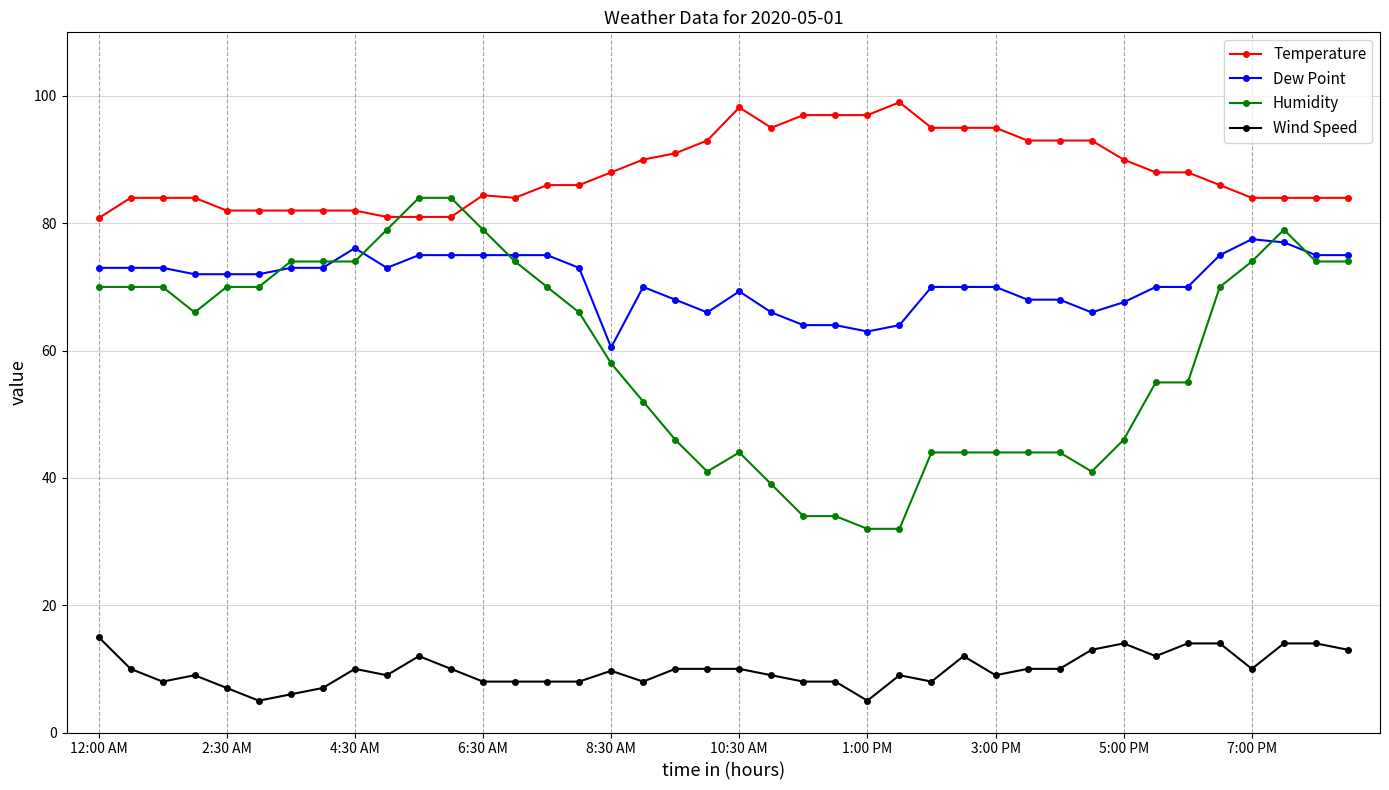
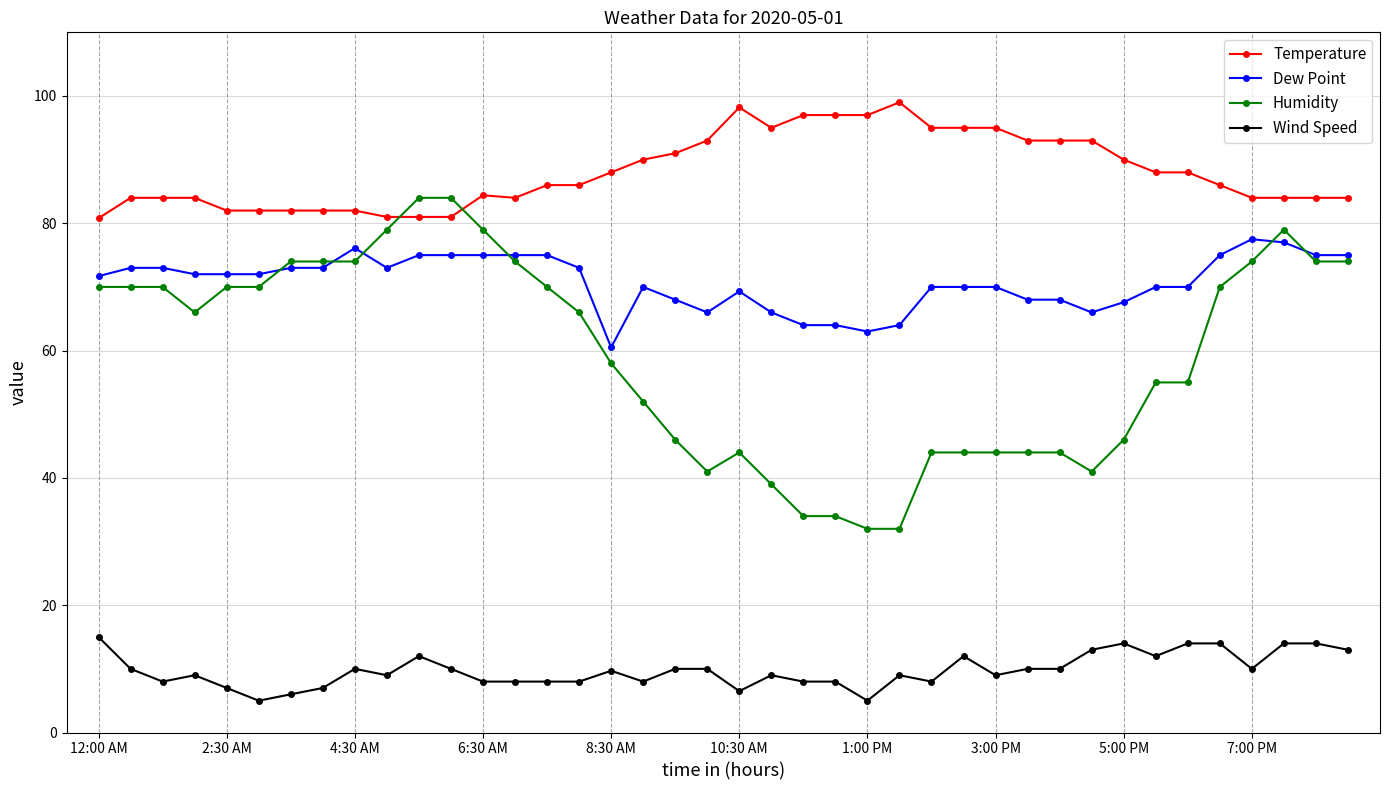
  {
    "Temperature": {
      "12:00 AM": 81,
      "2:30 AM": 82,
      "4:30 AM": 82,
      "6:30 AM": 84,
      "8:30 AM": 88,
      "10:30 AM": 98,
      "1:00 PM": 97,
      "3:00 PM": 95,
      "5:00 PM": 90,
      "7:00 PM": 84
    },
    "Dew Point": {
-     "12:00 AM": 73,
+     "12:00 AM": 72,
      "2:30 AM": 72,
      "4:30 AM": 76,
      "6:30 AM": 75,
      "8:30 AM": 61,
      "10:30 AM": 69,
      "1:00 PM": 63,
      "3:00 PM": 70,
      "5:00 PM": 68,
      "7:00 PM": 78
    },
    "Humidity": {
      "12:00 AM": 70,
      "2:30 AM": 70,
      "4:30 AM": 74,
      "6:30 AM": 79,
      "8:30 AM": 58,
      "10:30 AM": 44,
      "1:00 PM": 32,
      "3:00 PM": 44,
      "5:00 PM": 46,
      "7:00 PM": 74
    },
    "Wind Speed": {
      "12:00 AM": 15,
      "2:30 AM": 7,
      "4:30 AM": 10,
      "6:30 AM": 8,
      "8:30 AM": 10,
-     "10:30 AM": 10,
+     "10:30 AM": 7,
      "1:00 PM": 5,
      "3:00 PM": 9,
      "5:00 PM": 14,
      "7:00 PM": 10
    }
  }
